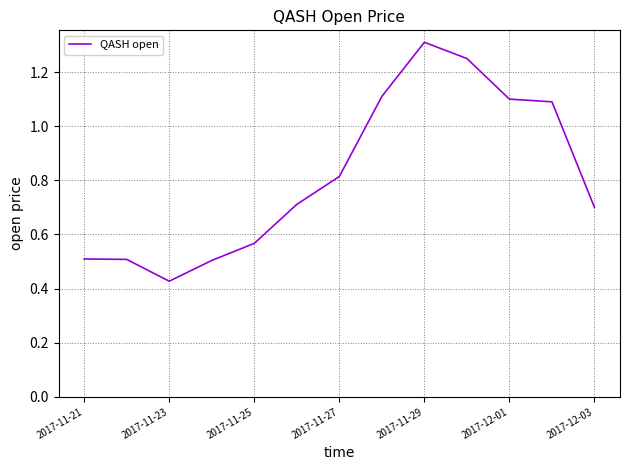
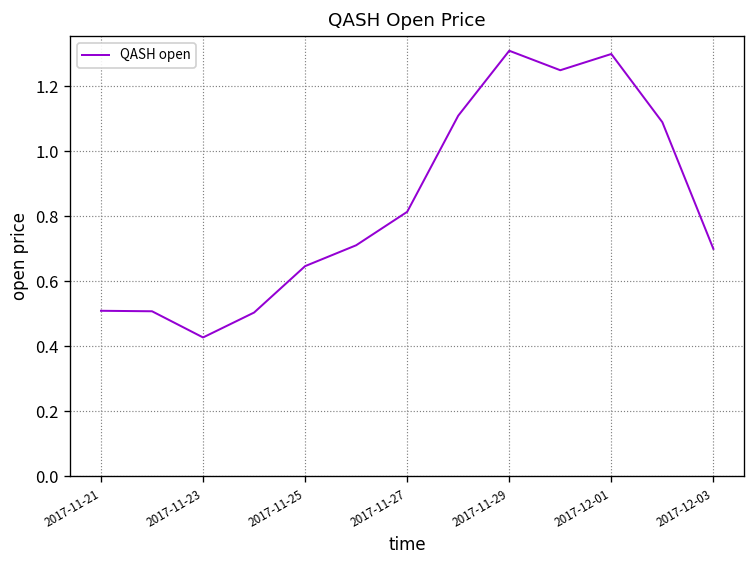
  {
    "2017-11-21": 0.51,
    "2017-11-23": 0.43,
-   "2017-11-25": 0.57,
+   "2017-11-25": 0.65,
    "2017-11-27": 0.81,
    "2017-11-29": 1.31,
-   "2017-12-01": 1.1,
+   "2017-12-01": 1.3,
    "2017-12-03": 0.70
  }
